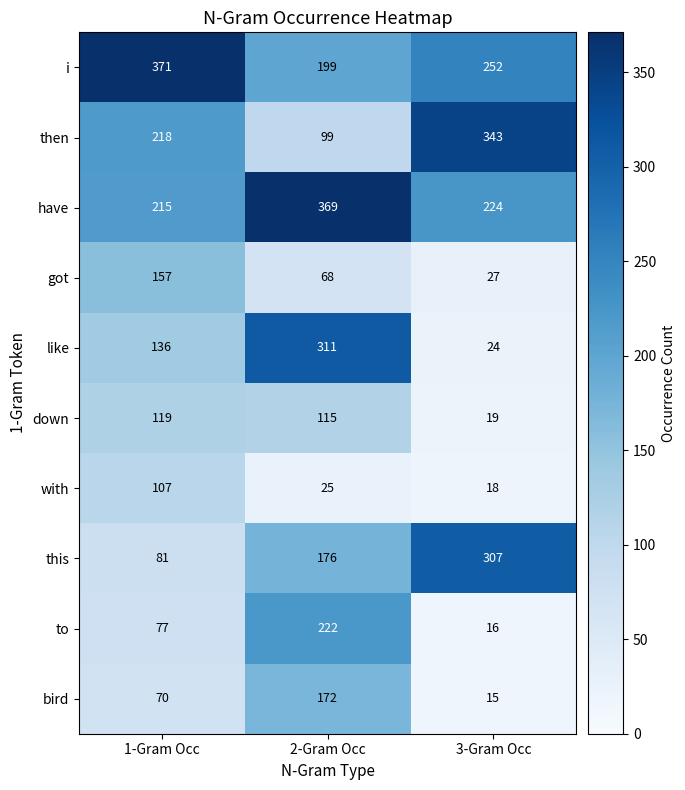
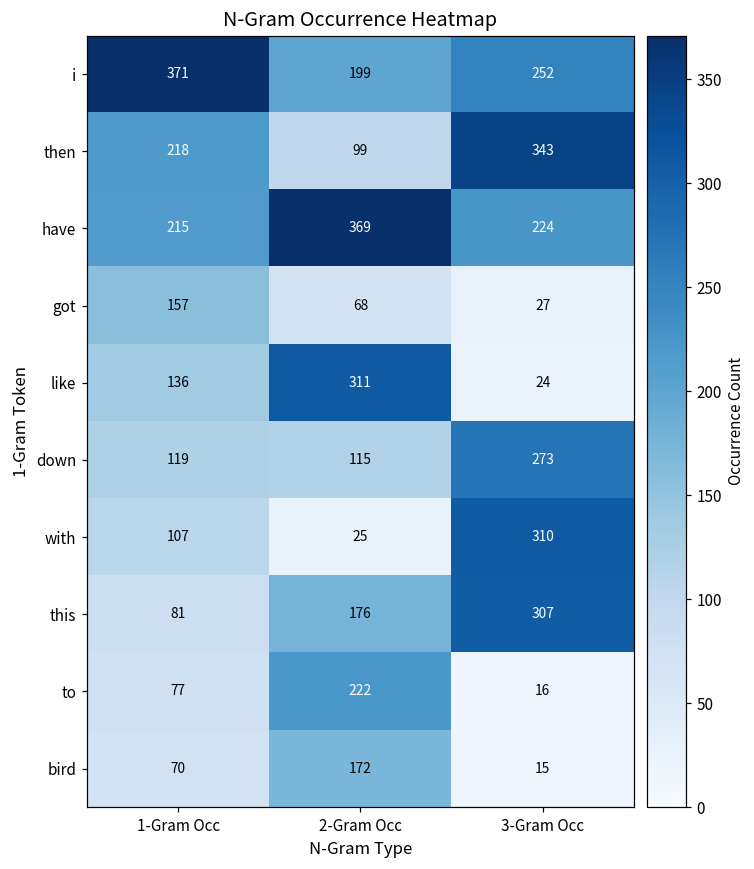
  {
    "i": {
      "1-Gram Occ": 371,
      "2-Gram Occ": 199,
      "3-Gram Occ": 252
    },
    "then": {
      "1-Gram Occ": 218,
      "2-Gram Occ": 99,
      "3-Gram Occ": 343
    },
    "have": {
      "1-Gram Occ": 215,
      "2-Gram Occ": 369,
      "3-Gram Occ": 224
    },
    "got": {
      "1-Gram Occ": 157,
      "2-Gram Occ": 68,
      "3-Gram Occ": 27
    },
    "like": {
      "1-Gram Occ": 136,
      "2-Gram Occ": 311,
      "3-Gram Occ": 24
    },
    "down": {
      "1-Gram Occ": 119,
      "2-Gram Occ": 115,
-     "3-Gram Occ": 19
+     "3-Gram Occ": 273
    },
    "with": {
      "1-Gram Occ": 107,
      "2-Gram Occ": 25,
-     "3-Gram Occ": 18
+     "3-Gram Occ": 310
    },
    "this": {
      "1-Gram Occ": 81,
      "2-Gram Occ": 176,
      "3-Gram Occ": 307
    },
    "to": {
      "1-Gram Occ": 77,
      "2-Gram Occ": 222,
      "3-Gram Occ": 16
    },
    "bird": {
      "1-Gram Occ": 70,
      "2-Gram Occ": 172,
      "3-Gram Occ": 15
    }
  }
